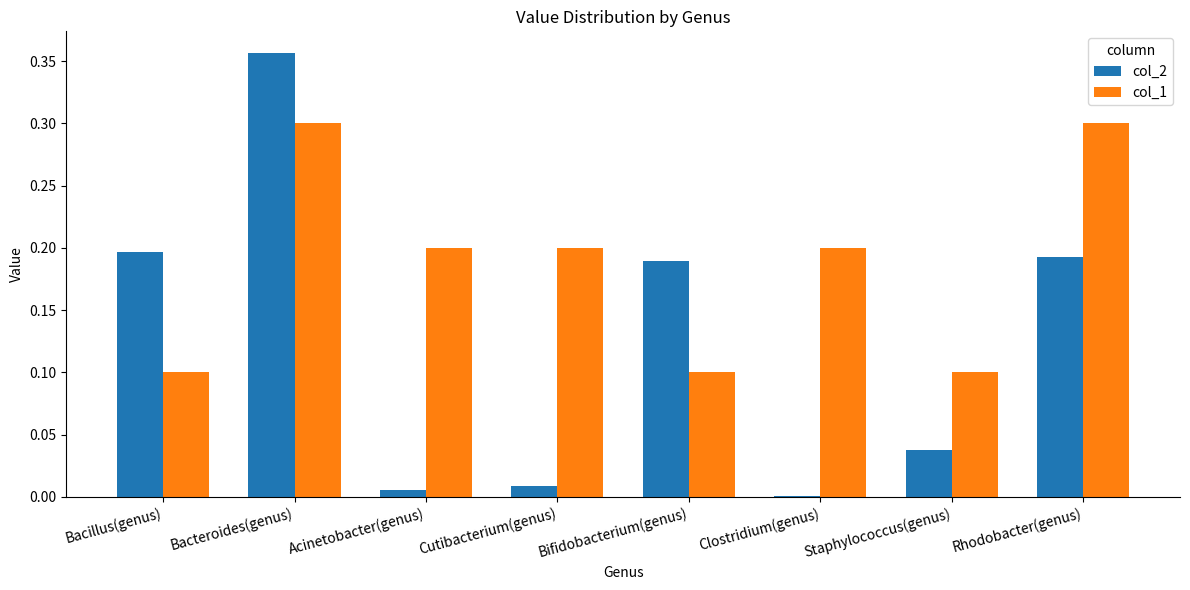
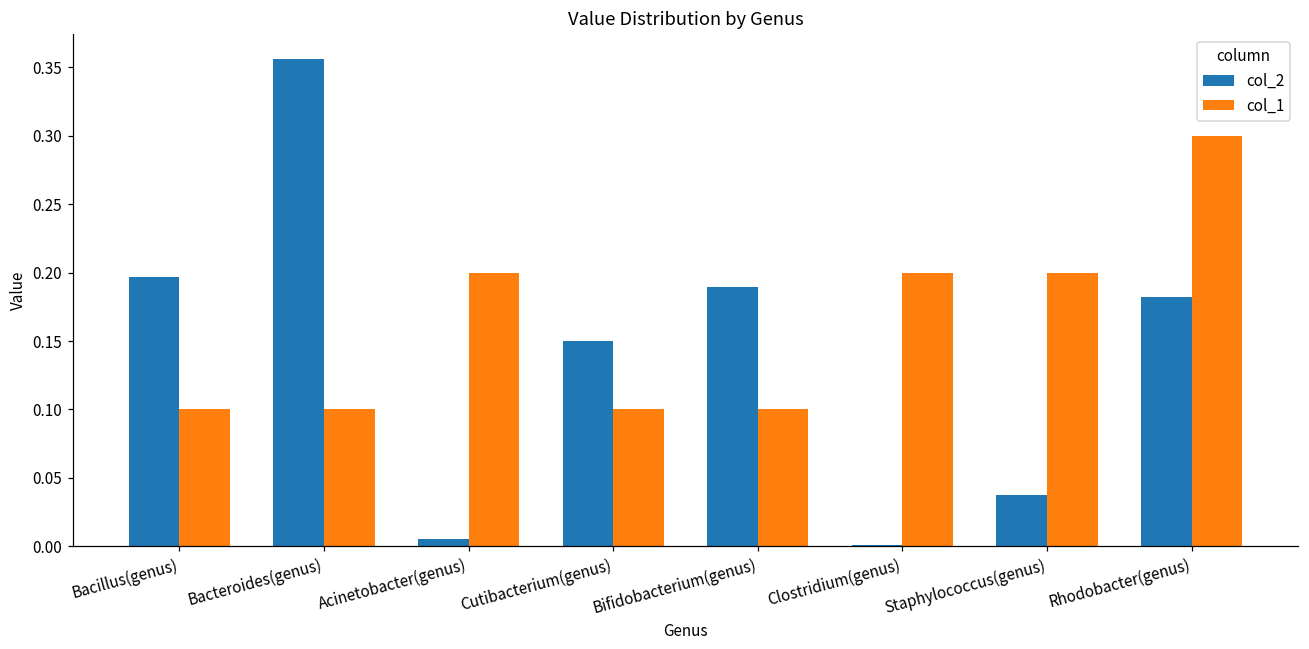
  {
    "col_2": {
      "Bacillus(genus)": 0.197,
      "Bacteroides(genus)": 0.356,
      "Acinetobacter(genus)": 0.006,
-     "Cutibacterium(genus)": 0.009,
+     "Cutibacterium(genus)": 0.150,
      "Bifidobacterium(genus)": 0.190,
      "Staphylococcus(genus)": 0.037,
-     "Rhodobacter(genus)": 0.193
+     "Rhodobacter(genus)": 0.182
    },
    "col_1": {
      "Bacillus(genus)": 0.1,
-     "Bacteroides(genus)": 0.3,
+     "Bacteroides(genus)": 0.1,
      "Acinetobacter(genus)": 0.2,
-     "Cutibacterium(genus)": 0.2,
+     "Cutibacterium(genus)": 0.1,
      "Bifidobacterium(genus)": 0.1,
      "Clostridium(genus)": 0.2,
-     "Staphylococcus(genus)": 0.1,
+     "Staphylococcus(genus)": 0.2,
      "Rhodobacter(genus)": 0.3
    }
  }
